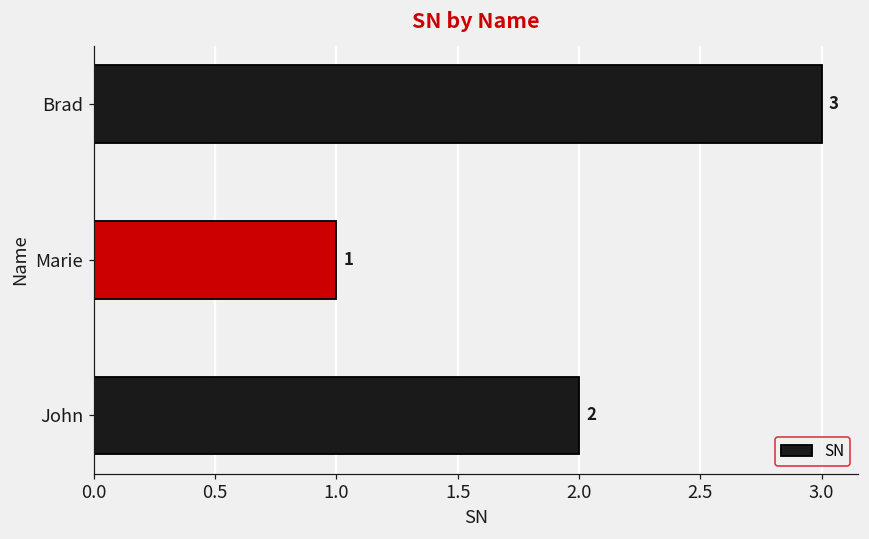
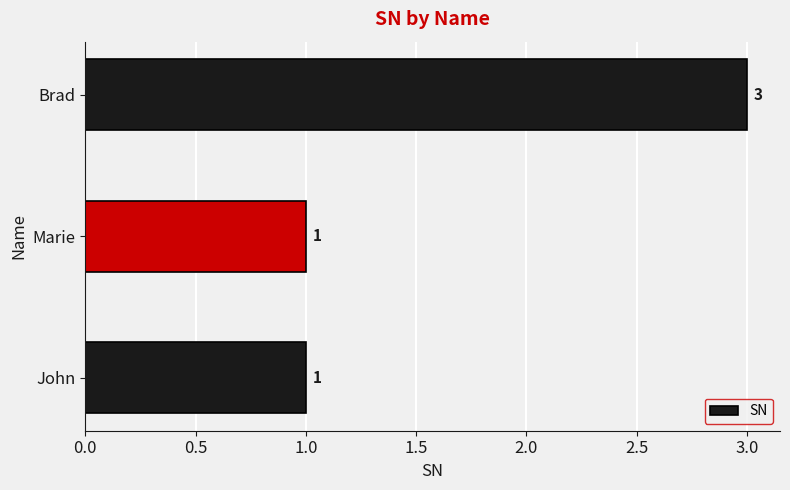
  {
    "Brad": 3,
    "Marie": 1,
-   "John": 2
+   "John": 1
  }
